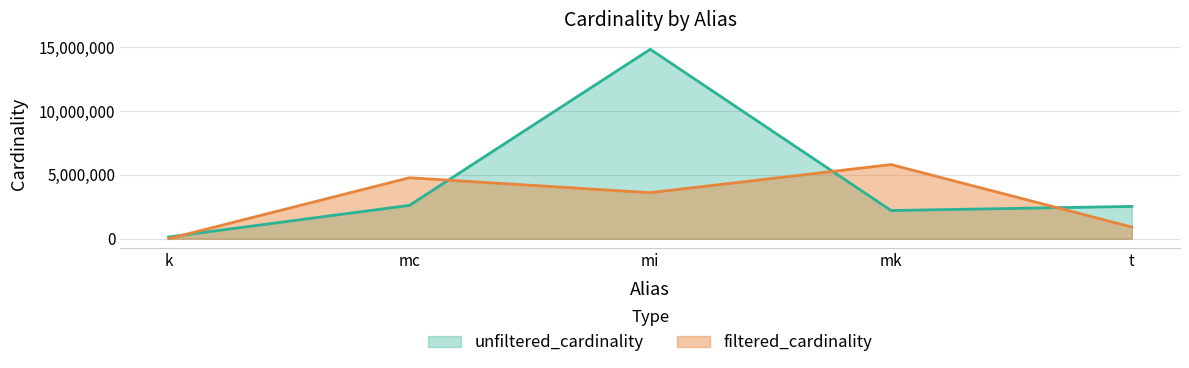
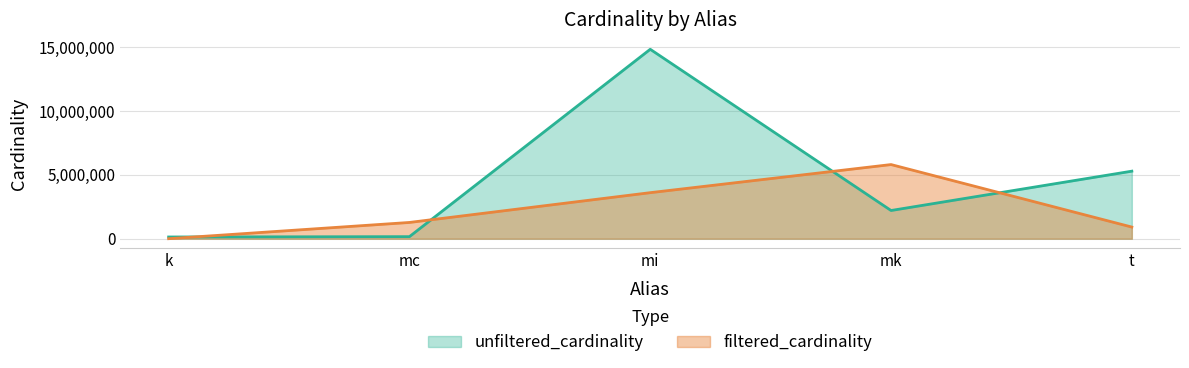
  {
    "unfiltered_cardinality": {
-     "mc": "2,600,000",
+     "mc": "200,000",
      "mi": "14,800,000",
      "mk": "2,200,000",
-     "t": "2,500,000"
+     "t": "5,300,000"
    },
    "filtered_cardinality": {
-     "mc": "4,800,000",
+     "mc": "1,300,000",
      "mi": "3,600,000",
      "mk": "5,800,000",
      "t": "900,000"
    }
  }
